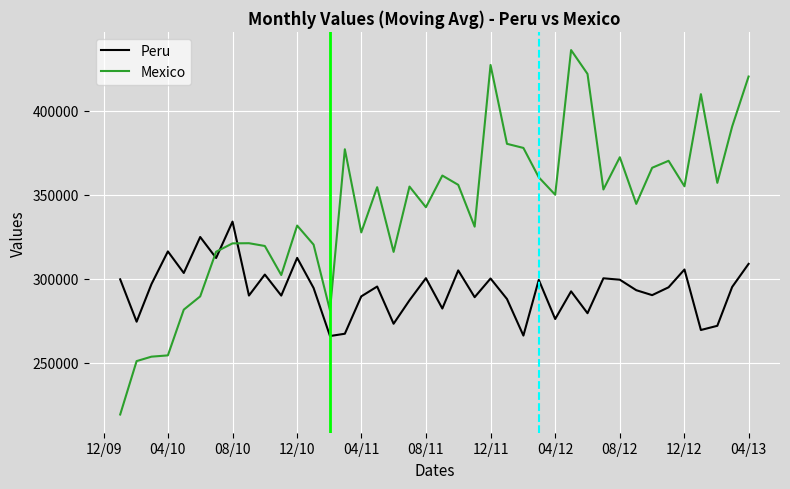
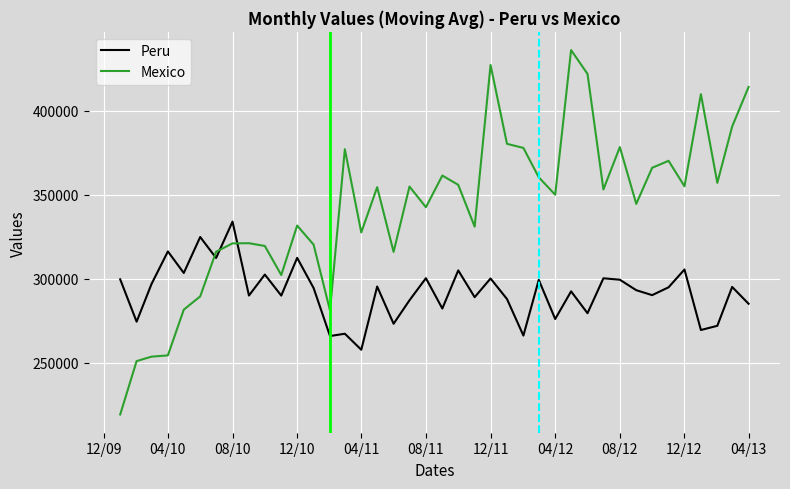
  {
    "Peru": {
      "04/10": 316000,
      "08/10": 334000,
      "12/10": 312000,
-     "04/11": 290000,
+     "04/11": 258000,
      "08/11": 300000,
      "12/11": 300000,
      "04/12": 276000,
      "08/12": 300000,
      "12/12": 306000,
-     "04/13": 309000
+     "04/13": 285000
    },
    "Mexico": {
      "04/10": 254000,
      "08/10": 321000,
      "12/10": 332000,
      "04/11": 328000,
      "08/11": 343000,
      "12/11": 427000,
      "04/12": 350000,
-     "08/12": 372000,
+     "08/12": 378000,
      "12/12": 355000,
-     "04/13": 420000
+     "04/13": 414000
    }
  }
